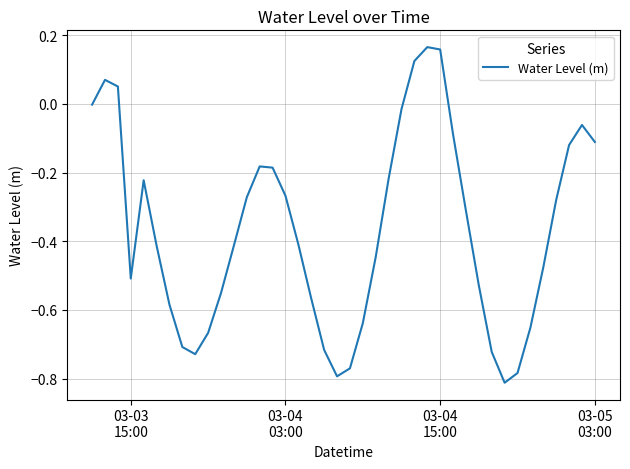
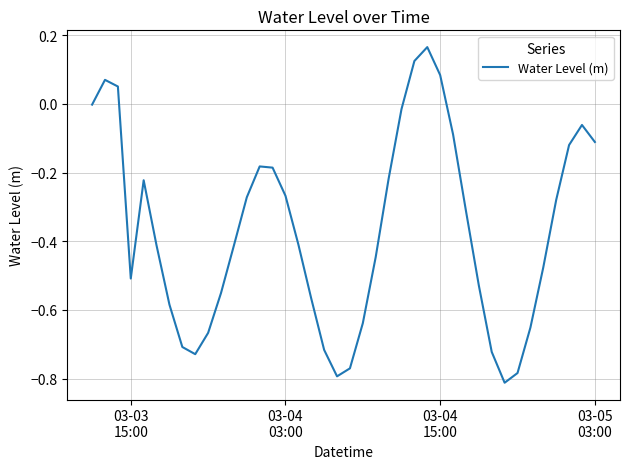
  {
    "03-03 15:00": -0.51,
    "03-04 03:00": -0.27,
-   "03-04 15:00": 0.16,
+   "03-04 15:00": 0.08,
    "03-05 03:00": -0.11
  }
